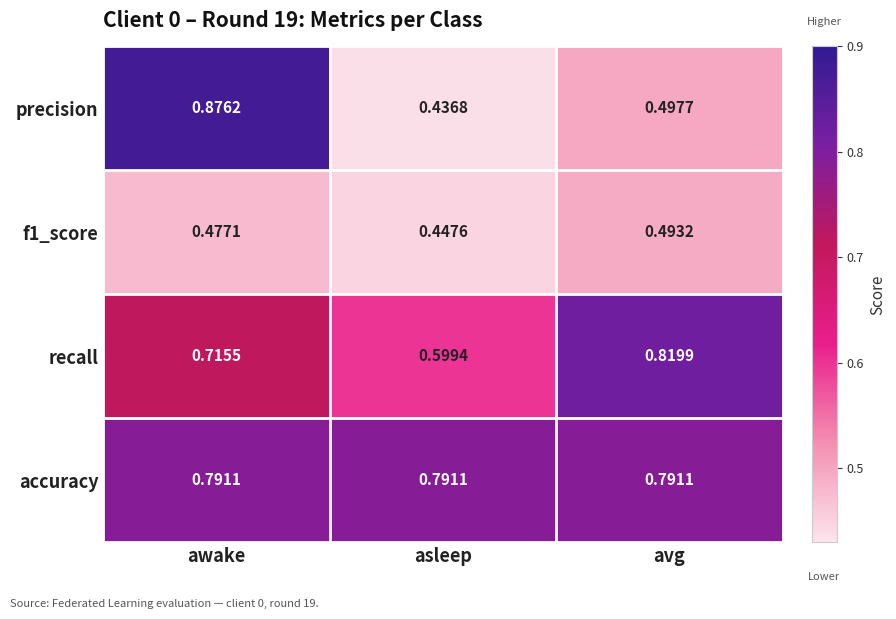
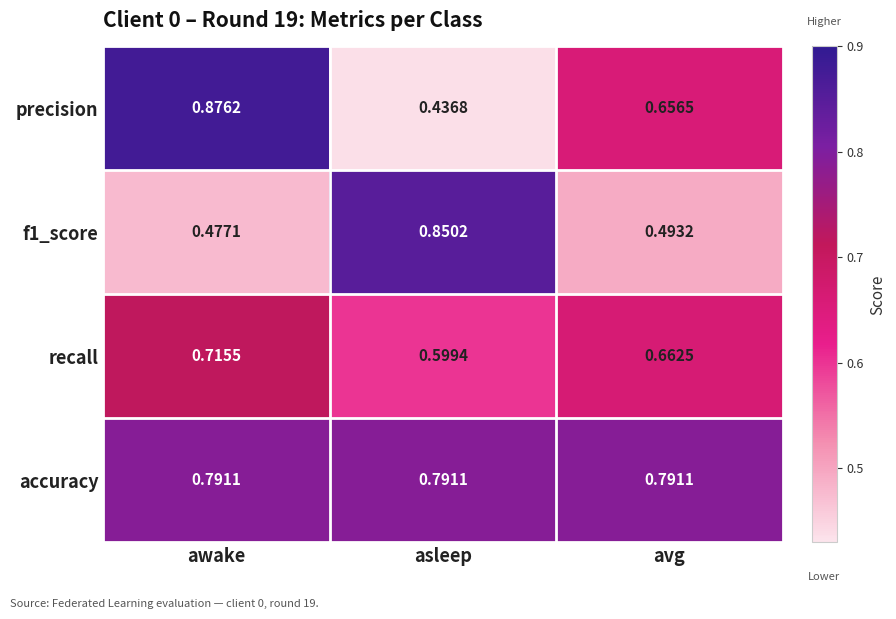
  {
    "precision": {
      "awake": 0.8762,
      "asleep": 0.4368,
-     "avg": 0.4977
+     "avg": 0.6565
    },
    "f1_score": {
      "awake": 0.4771,
-     "asleep": 0.4476,
+     "asleep": 0.8502,
      "avg": 0.4932
    },
    "recall": {
      "awake": 0.7155,
      "asleep": 0.5994,
-     "avg": 0.8199
+     "avg": 0.6625
    },
    "accuracy": {
      "awake": 0.7911,
      "asleep": 0.7911,
      "avg": 0.7911
    }
  }
